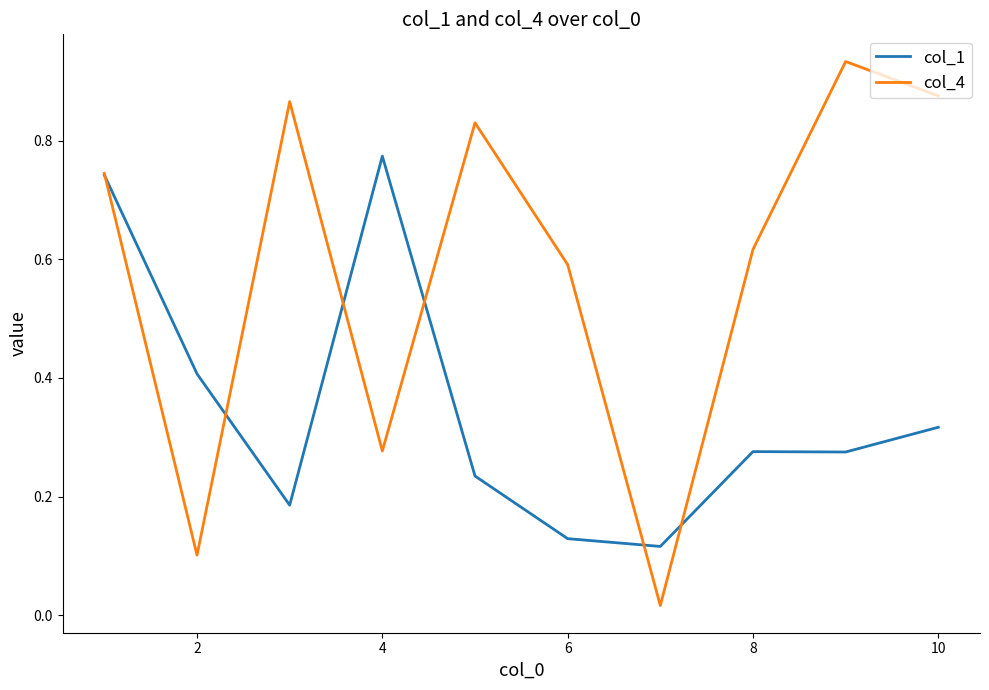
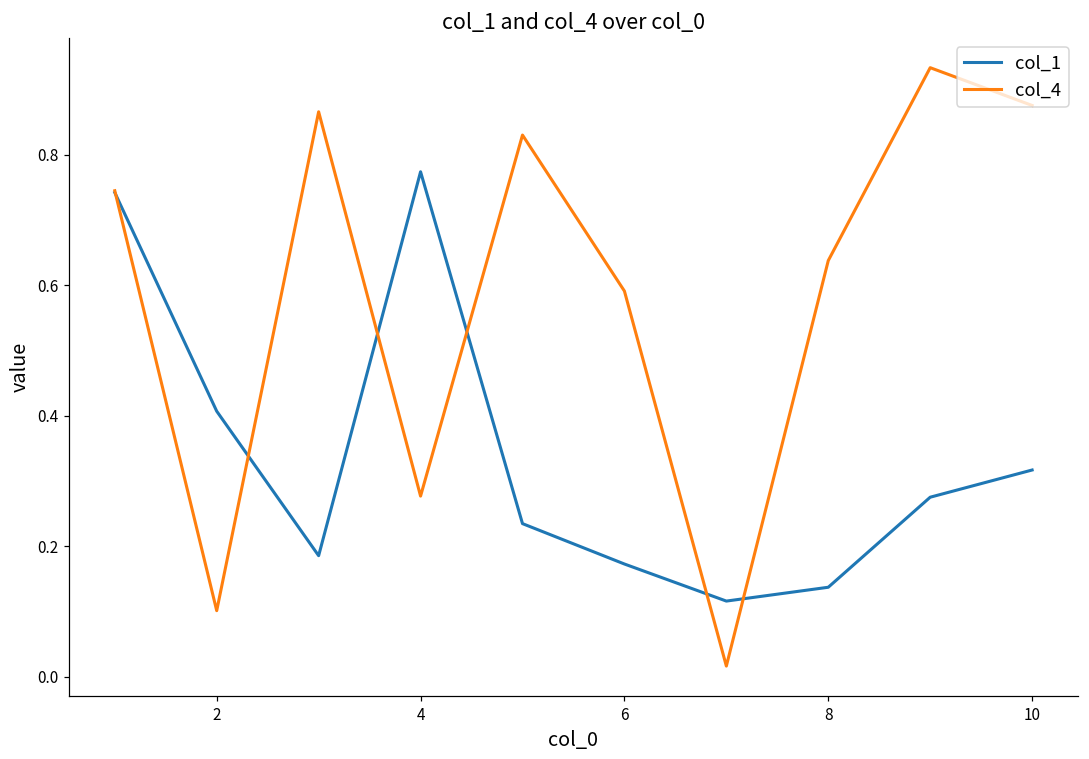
  {
    "col_1": {
      "2": 0.41,
      "4": 0.77,
-     "6": 0.13,
-     "8": 0.28,
+     "6": 0.17,
+     "8": 0.14,
      "10": 0.32
    },
    "col_4": {
      "2": 0.10,
      "4": 0.28,
      "6": 0.59,
-     "8": 0.62
+     "8": 0.64
    }
  }
